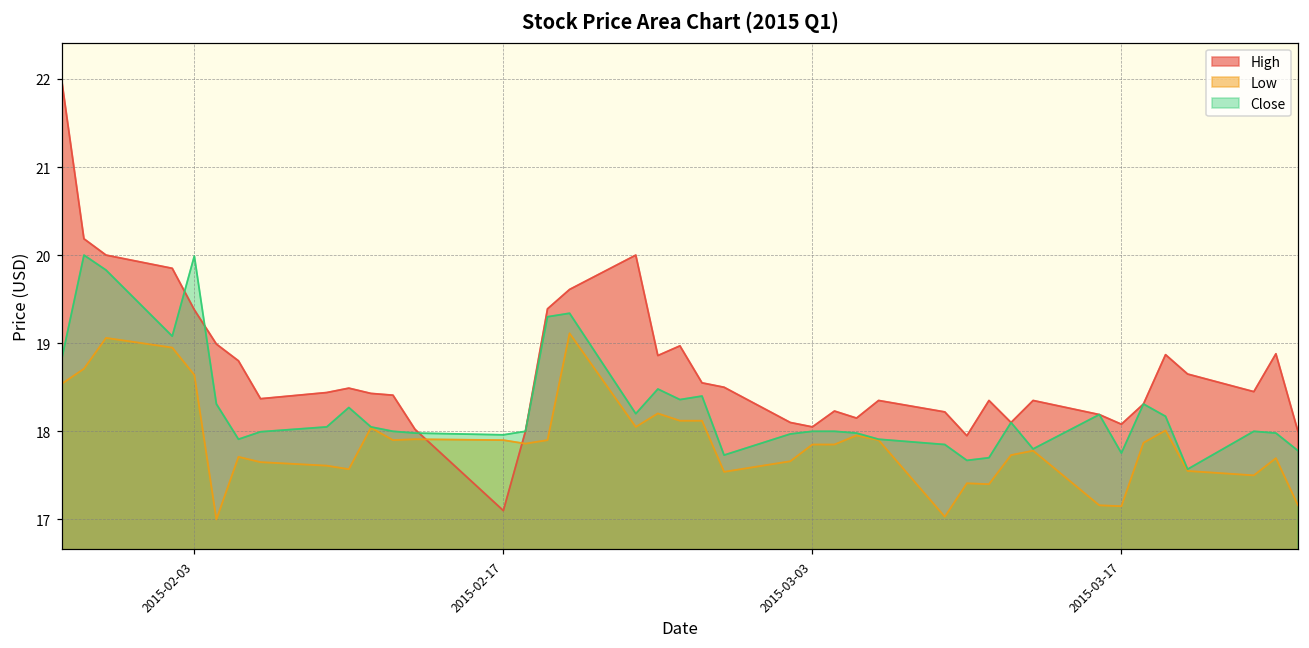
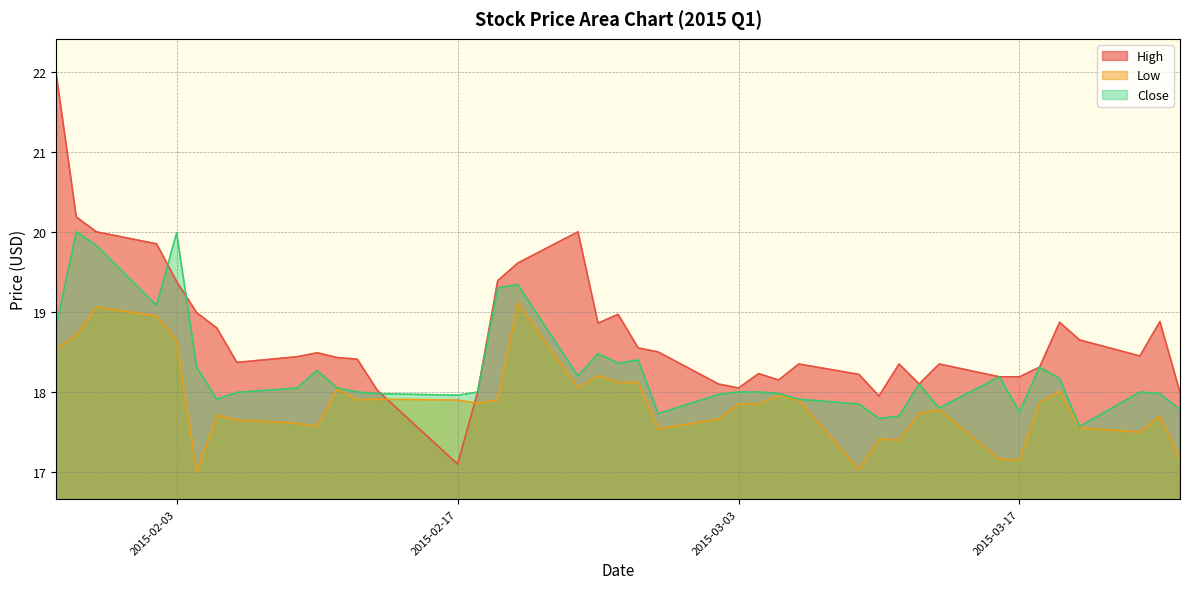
  {
    "High": {
      "2015-02-03": 19.4,
      "2015-02-17": 17.1,
      "2015-03-03": 18.0,
-     "2015-03-17": 18.1
+     "2015-03-17": 18.2
    },
    "Low": {
      "2015-02-03": 18.6,
      "2015-02-17": 17.9,
      "2015-03-03": 17.9,
      "2015-03-17": 17.2
    },
    "Close": {
      "2015-02-03": 20.0,
      "2015-02-17": 18.0,
      "2015-03-03": 18.0,
      "2015-03-17": 17.8
    }
  }
